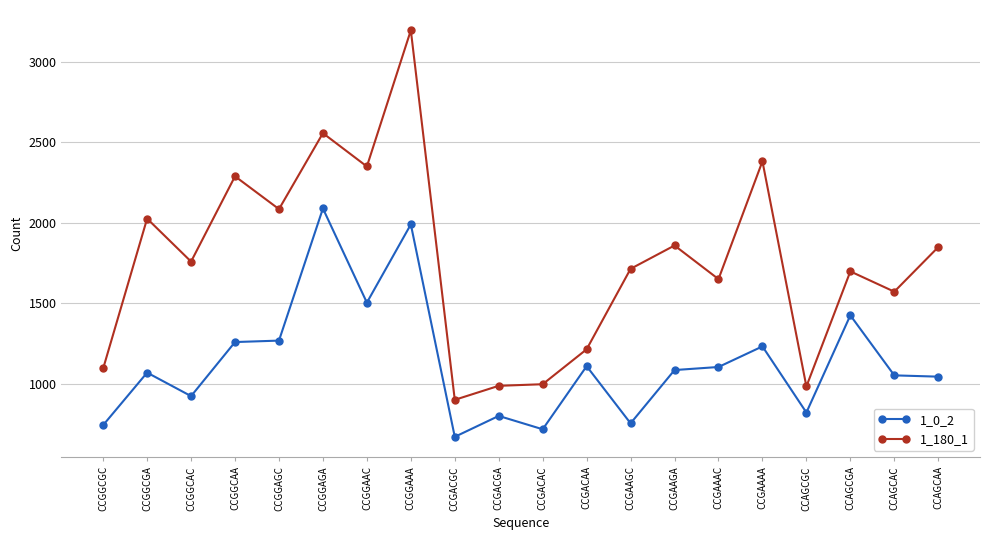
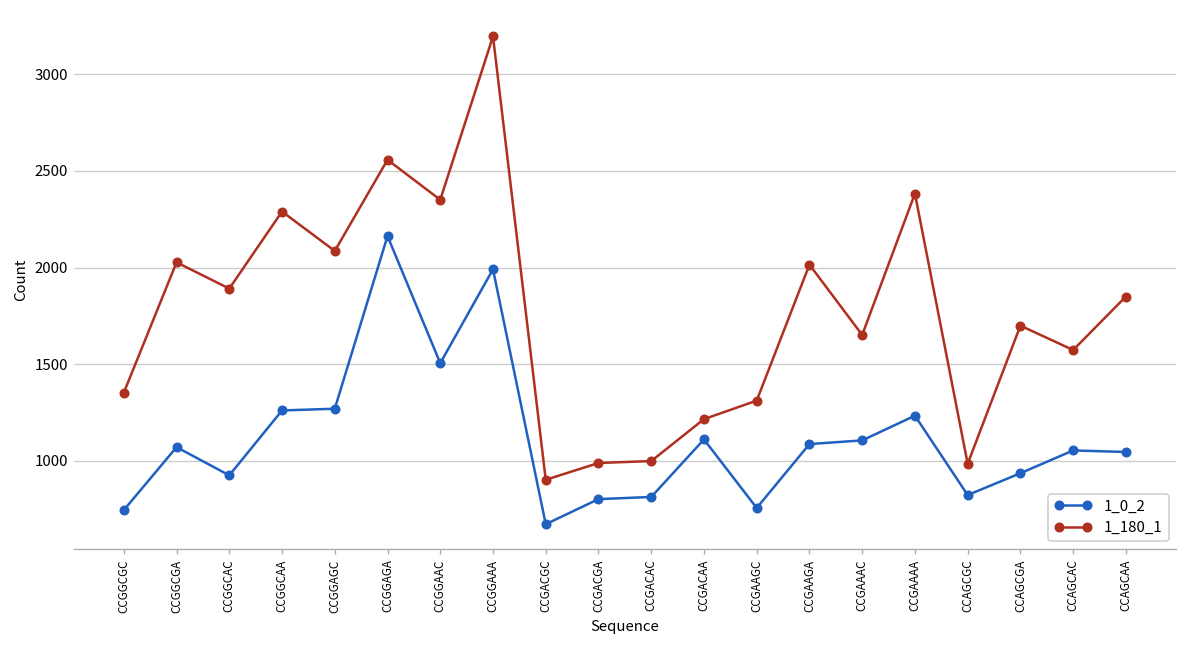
  {
    "1_0_2": {
      "CCGGCGC": 740,
      "CCGGCGA": 1070,
      "CCGGCAC": 920,
      "CCGGCAA": 1260,
      "CCGGAGC": 1270,
-     "CCGGAGA": 2090,
+     "CCGGAGA": 2160,
      "CCGGAAC": 1510,
      "CCGGAAA": 1990,
      "CCGACGC": 670,
      "CCGACGA": 800,
-     "CCGACAC": 720,
+     "CCGACAC": 810,
      "CCGACAA": 1110,
      "CCGAAGC": 760,
      "CCGAAGA": 1090,
      "CCGAAAC": 1110,
      "CCGAAAA": 1230,
      "CCAGCGC": 820,
-     "CCAGCGA": 1430,
+     "CCAGCGA": 940,
      "CCAGCAC": 1050,
      "CCAGCAA": 1050
    },
    "1_180_1": {
-     "CCGGCGC": 1100,
+     "CCGGCGC": 1350,
      "CCGGCGA": 2030,
-     "CCGGCAC": 1760,
+     "CCGGCAC": 1890,
      "CCGGCAA": 2290,
      "CCGGAGC": 2090,
      "CCGGAGA": 2560,
      "CCGGAAC": 2350,
      "CCGGAAA": 3200,
      "CCGACGC": 900,
      "CCGACGA": 990,
      "CCGACAC": 1000,
      "CCGACAA": 1220,
-     "CCGAAGC": 1720,
-     "CCGAAGA": 1860,
+     "CCGAAGC": 1310,
+     "CCGAAGA": 2020,
      "CCGAAAC": 1650,
      "CCGAAAA": 2380,
      "CCAGCGC": 980,
      "CCAGCGA": 1700,
      "CCAGCAC": 1570,
      "CCAGCAA": 1850
    }
  }
